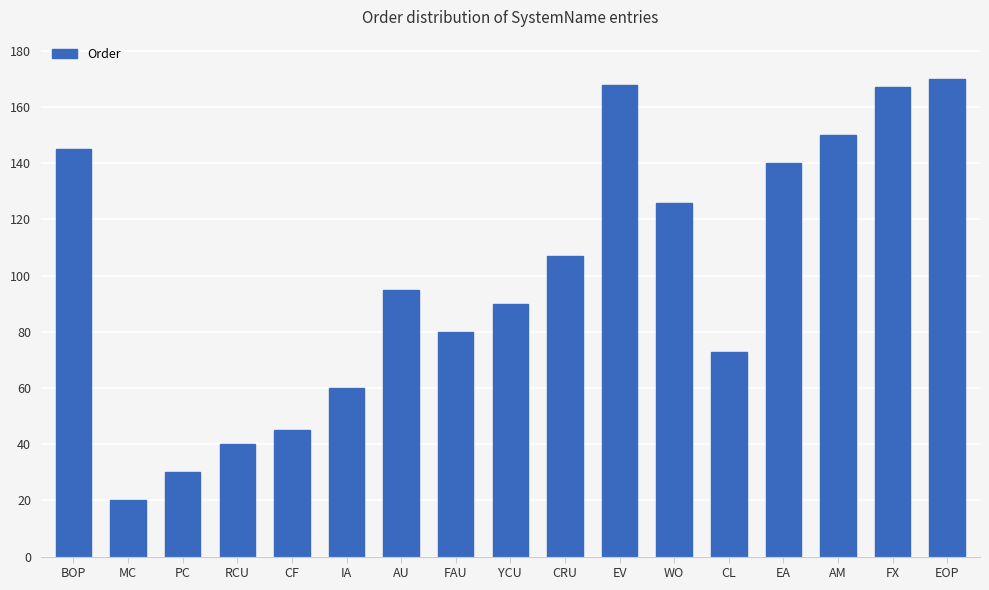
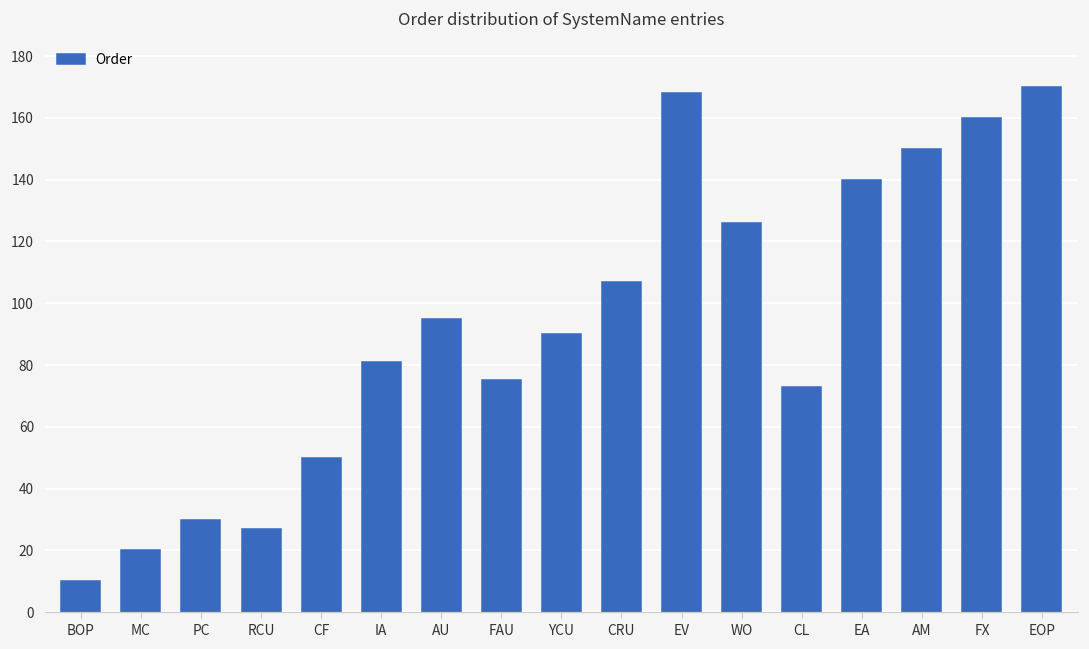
  {
-   "BOP": 145,
+   "BOP": 10,
    "MC": 20,
    "PC": 30,
-   "RCU": 40,
-   "CF": 45,
-   "IA": 60,
+   "RCU": 27,
+   "CF": 50,
+   "IA": 81,
    "AU": 95,
-   "FAU": 80,
+   "FAU": 75,
    "YCU": 90,
    "CRU": 107,
    "EV": 168,
    "WO": 126,
    "CL": 73,
    "EA": 140,
    "AM": 150,
-   "FX": 167,
+   "FX": 160,
    "EOP": 170
  }
